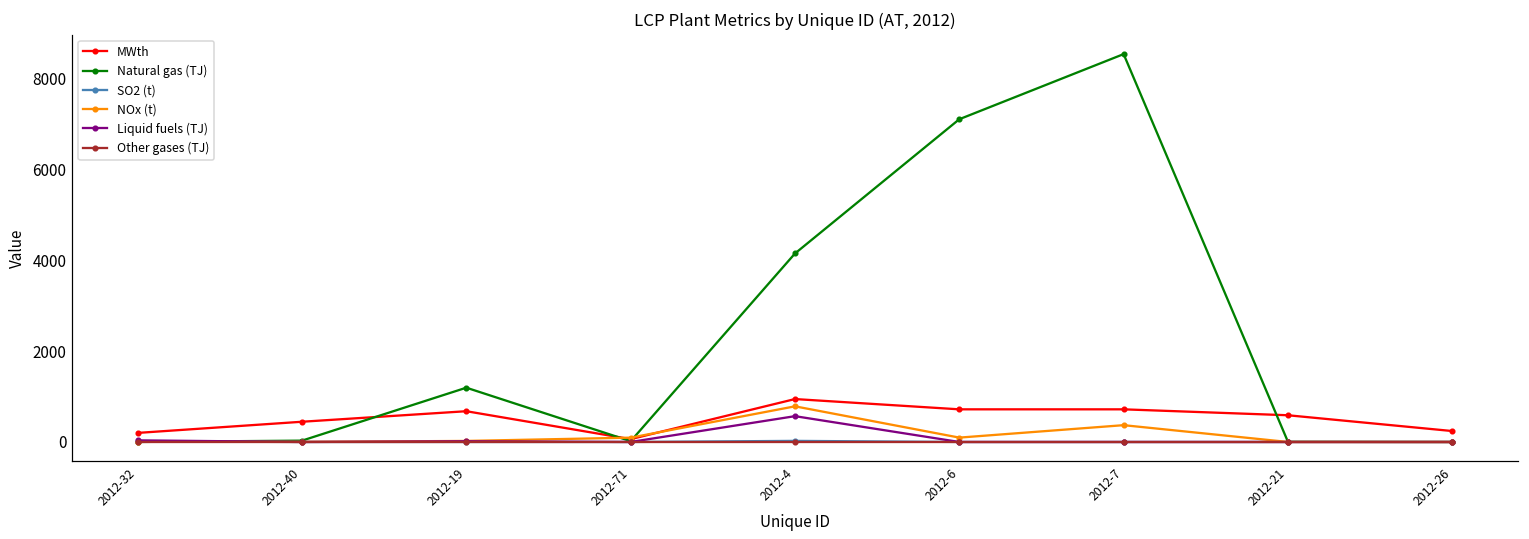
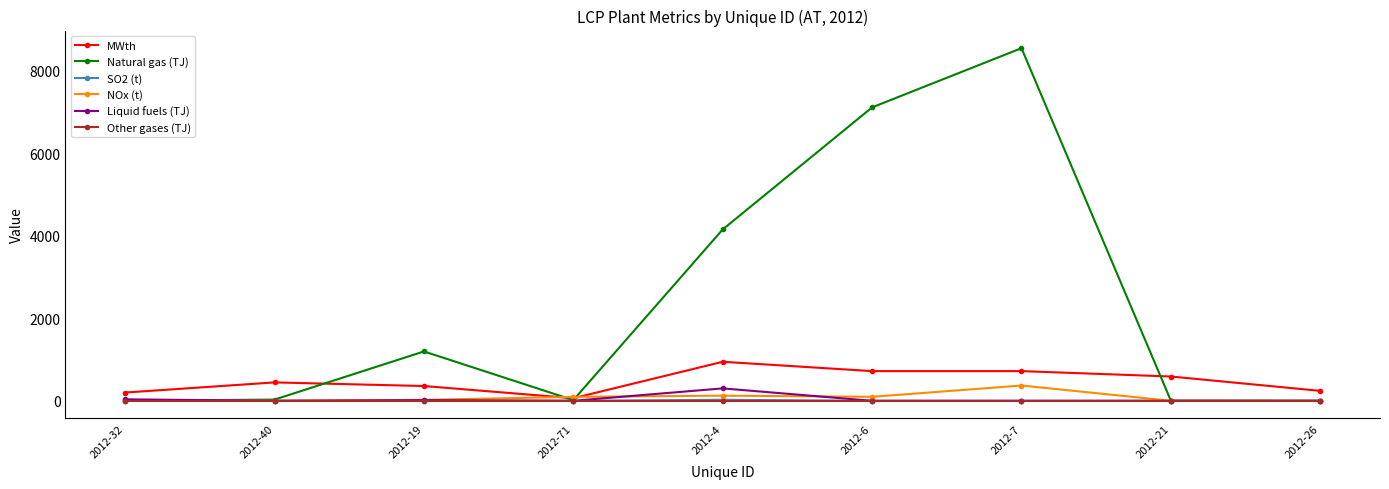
  {
    "MWth": {
      "2012-32": 200,
      "2012-40": 400,
-     "2012-19": 700,
+     "2012-19": 400,
      "2012-4": 900,
      "2012-6": 700,
      "2012-7": 700,
      "2012-21": 600,
      "2012-26": 200
    },
    "Natural gas (TJ)": {
      "2012-19": 1200,
      "2012-4": 4200,
      "2012-6": 7100,
      "2012-7": 8500
    },
    "NOx (t)": {
-     "2012-4": 800,
+     "2012-4": 100,
      "2012-6": 100,
      "2012-7": 400
    },
    "Liquid fuels (TJ)": {
-     "2012-4": 600
+     "2012-4": 300
    }
  }
